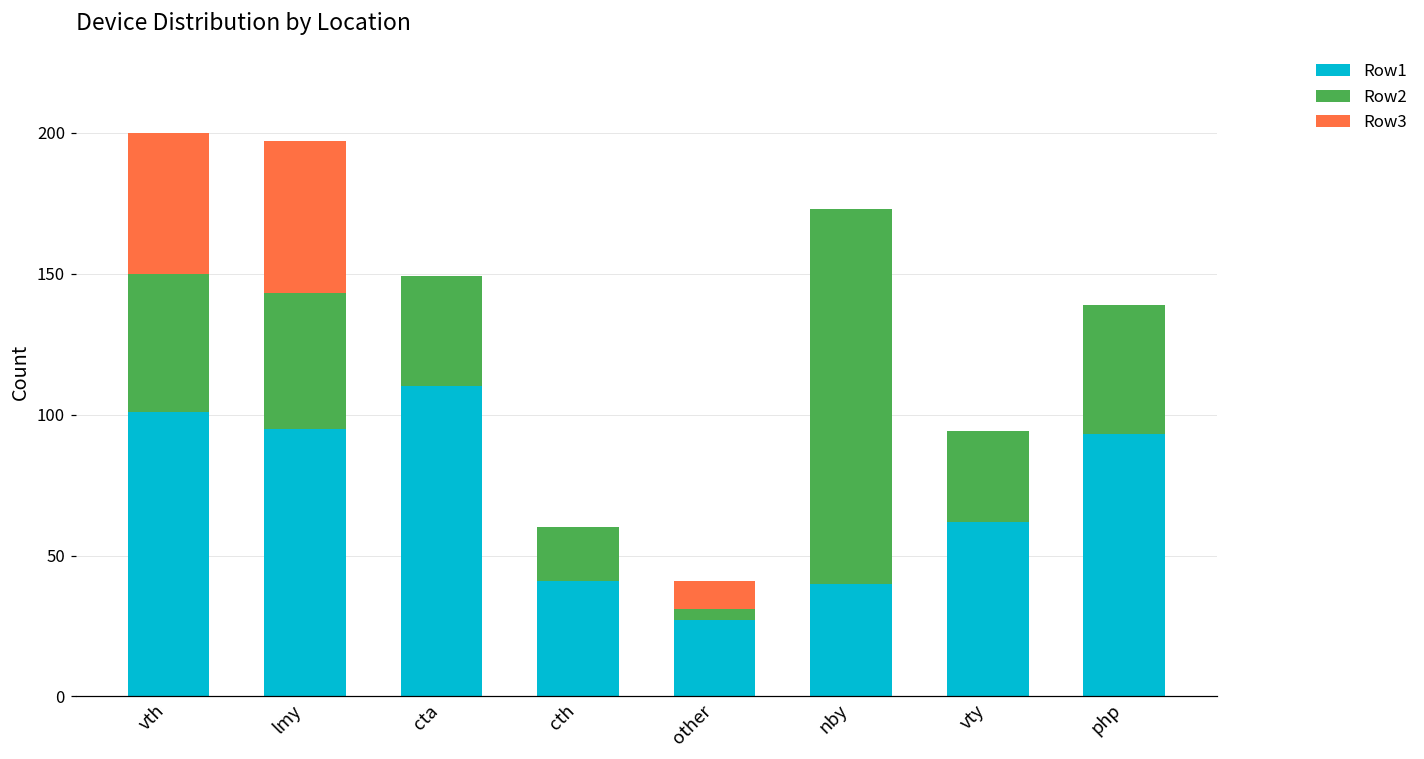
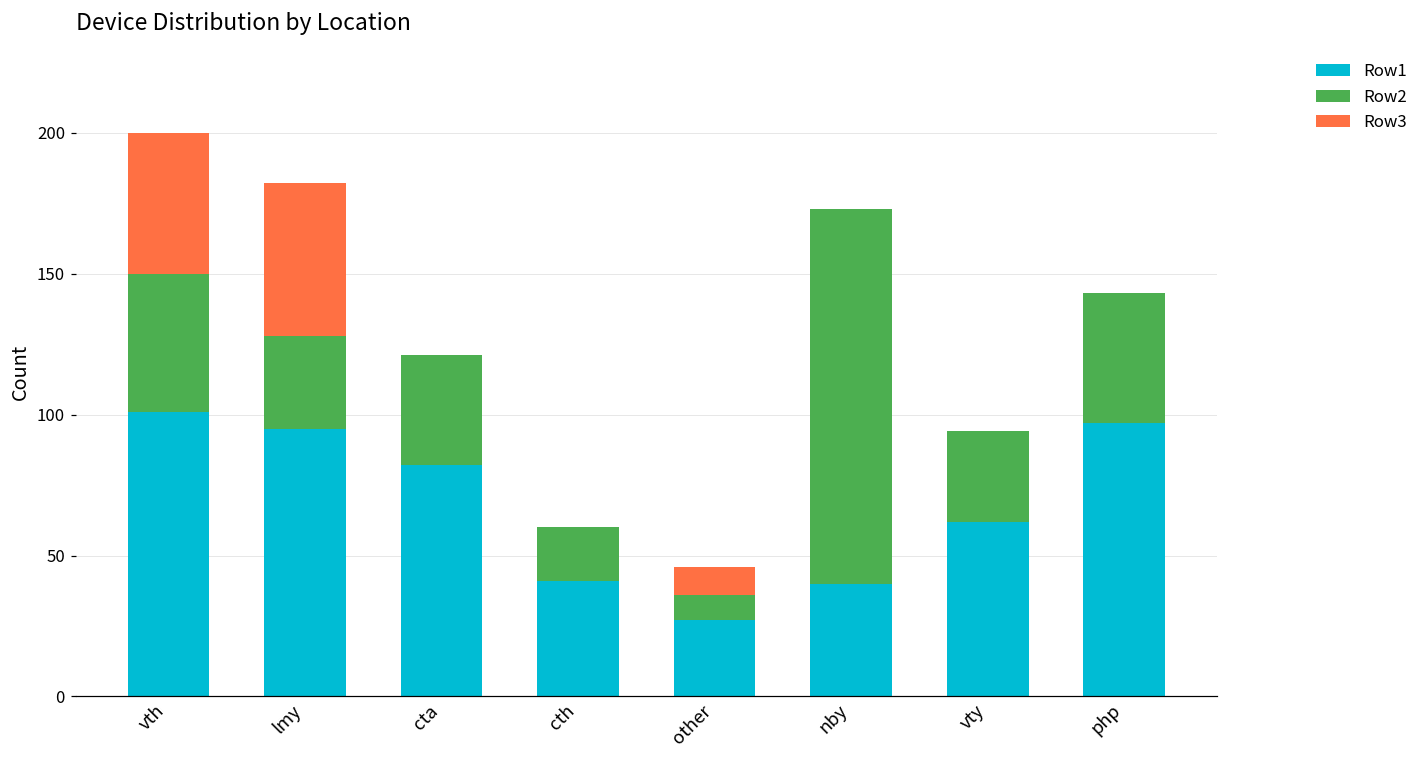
  {
    "Row1": {
      "vth": 101,
      "lmy": 95,
-     "cta": 110,
+     "cta": 82,
      "cth": 41,
      "other": 27,
      "nby": 40,
      "vty": 62,
-     "php": 93
+     "php": 97
    },
    "Row2": {
      "vth": 49,
-     "lmy": 48,
+     "lmy": 33,
      "cta": 39,
      "cth": 19,
-     "other": 4,
+     "other": 9,
      "nby": 133,
      "vty": 32,
      "php": 46
    },
    "Row3": {
      "vth": 50,
      "lmy": 54,
      "cta": 0,
      "cth": 0,
      "other": 10,
      "nby": 0,
      "vty": 0,
      "php": 0
    }
  }
